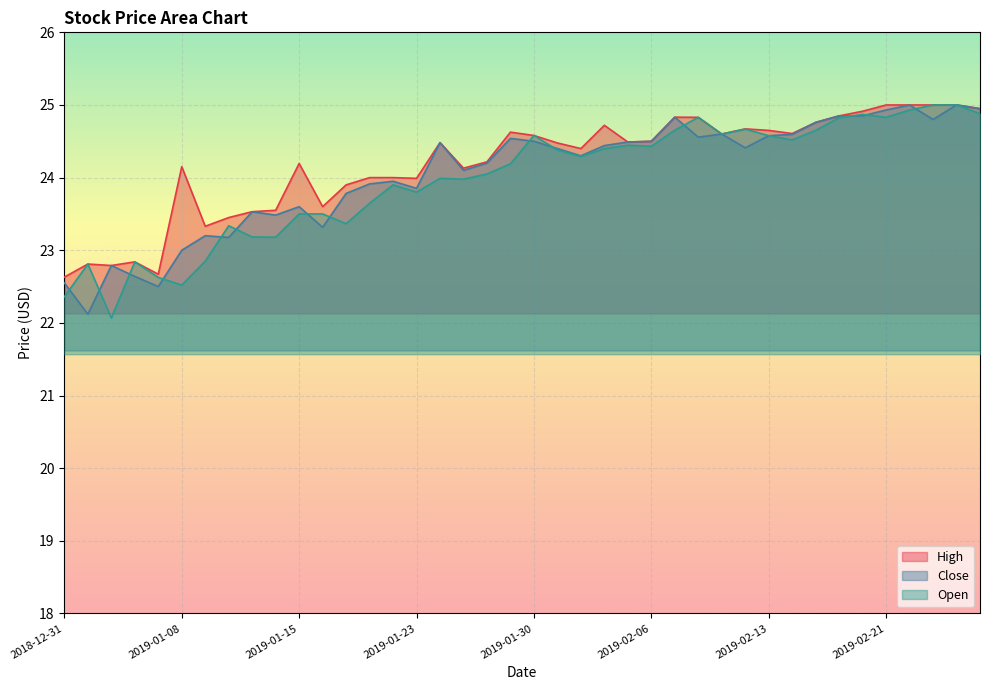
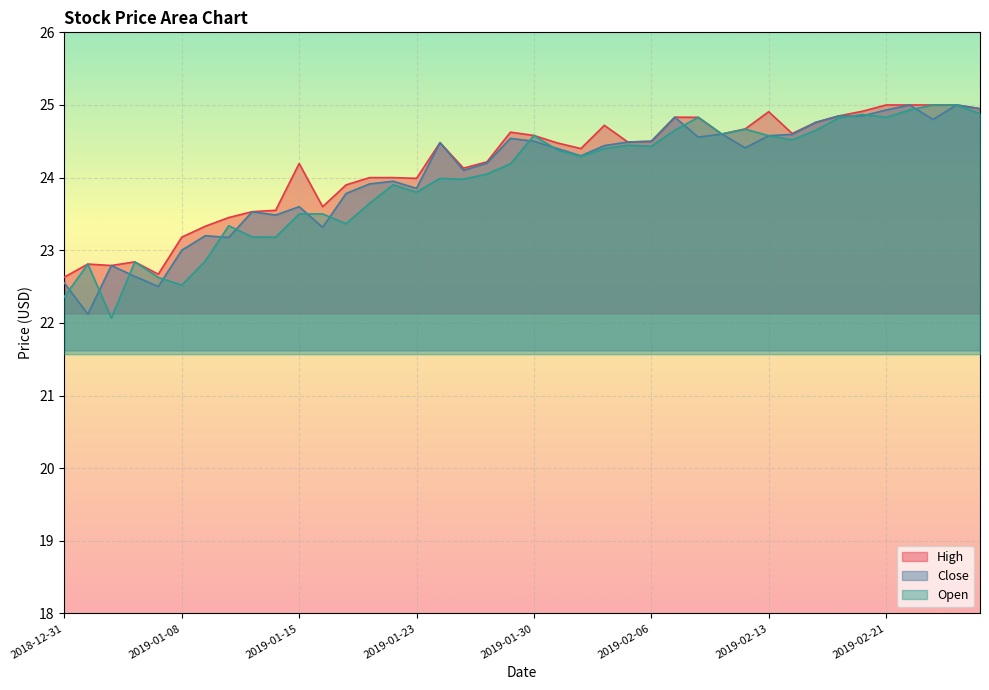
  {
    "High": {
      "2018-12-31": 22.6,
-     "2019-01-08": 24.2,
+     "2019-01-08": 23.2,
      "2019-01-15": 24.2,
      "2019-01-23": 24.0,
-     "2019-02-13": 24.6,
+     "2019-02-13": 24.9,
      "2019-02-21": 25.0
    }
  }
